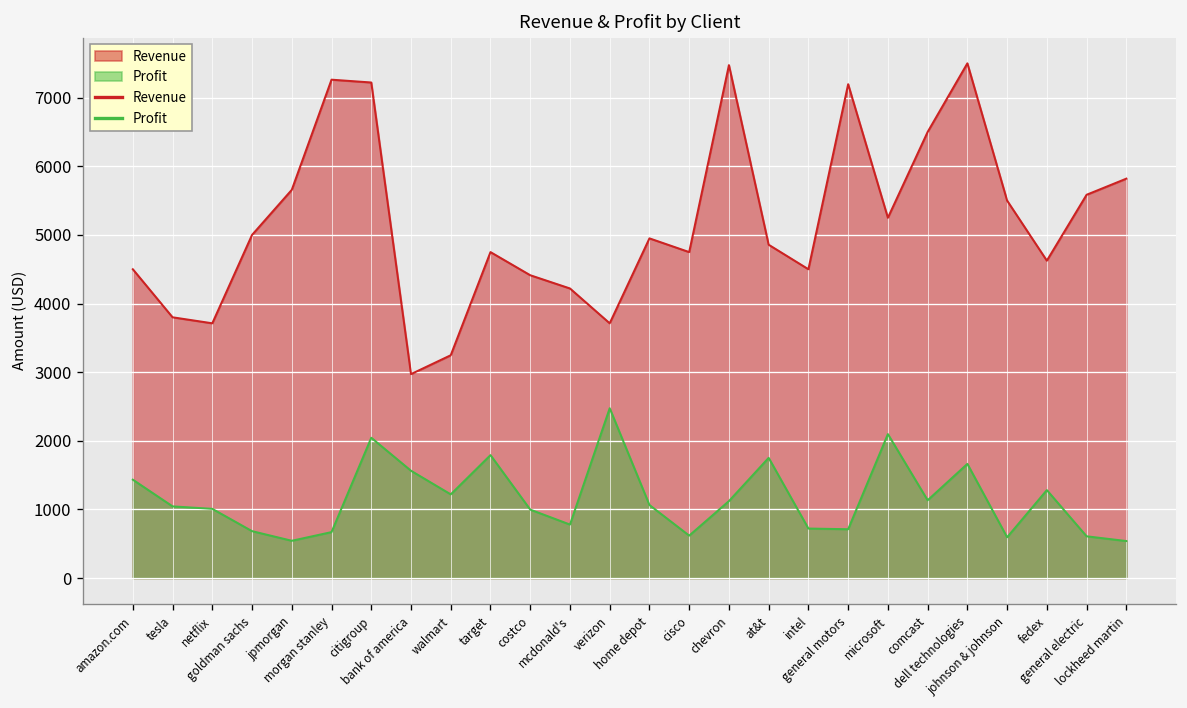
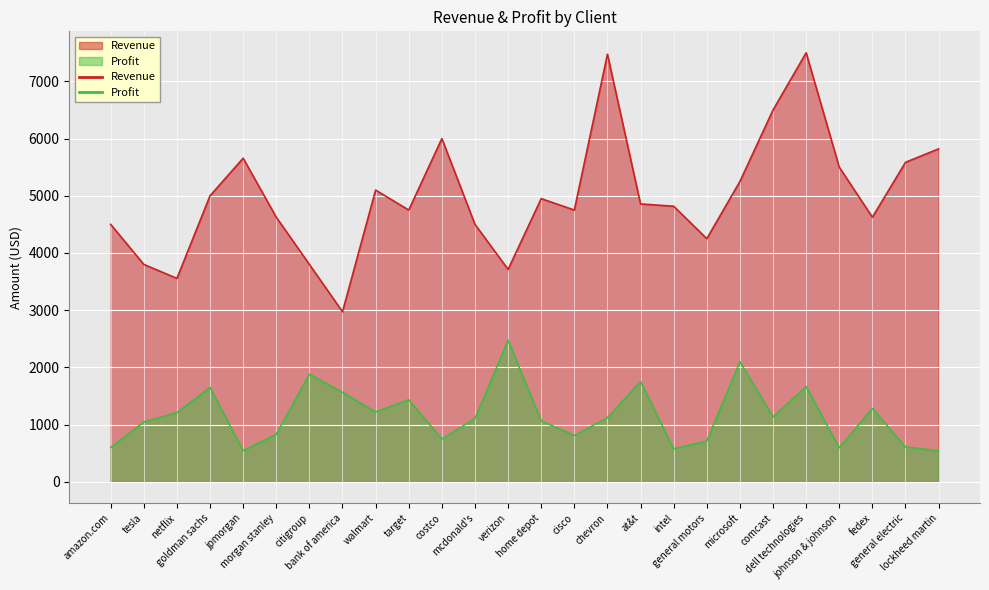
  {
    "Revenue": {
      "amazon.com": 4500,
      "tesla": 3800,
-     "netflix": 3700,
+     "netflix": 3600,
      "goldman sachs": 5000,
      "jpmorgan": 5700,
-     "morgan stanley": 7300,
-     "citigroup": 7200,
+     "morgan stanley": 4600,
+     "citigroup": 3800,
      "bank of america": 3000,
-     "walmart": 3200,
+     "walmart": 5100,
      "target": 4800,
-     "costco": 4400,
-     "mcdonald's": 4200,
+     "costco": 6000,
+     "mcdonald's": 4500,
      "verizon": 3700,
      "home depot": 5000,
      "cisco": 4800,
      "chevron": 7500,
      "at&t": 4900,
-     "intel": 4500,
-     "general motors": 7200,
+     "intel": 4800,
+     "general motors": 4300,
      "microsoft": 5300,
      "comcast": 6500,
      "dell technologies": 7500,
      "johnson & johnson": 5500,
      "fedex": 4600,
      "general electric": 5600,
      "lockheed martin": 5800
    },
    "Profit": {
-     "amazon.com": 1400,
+     "amazon.com": 600,
      "tesla": 1000,
-     "netflix": 1000,
-     "goldman sachs": 700,
+     "netflix": 1200,
+     "goldman sachs": 1700,
      "jpmorgan": 500,
-     "morgan stanley": 700,
-     "citigroup": 2000,
+     "morgan stanley": 800,
+     "citigroup": 1900,
      "bank of america": 1600,
      "walmart": 1200,
-     "target": 1800,
-     "costco": 1000,
-     "mcdonald's": 800,
+     "target": 1400,
+     "costco": 700,
+     "mcdonald's": 1100,
      "verizon": 2500,
      "home depot": 1100,
-     "cisco": 600,
+     "cisco": 800,
      "chevron": 1100,
      "at&t": 1800,
-     "intel": 700,
+     "intel": 600,
      "general motors": 700,
      "microsoft": 2100,
      "comcast": 1100,
      "dell technologies": 1700,
      "johnson & johnson": 600,
      "fedex": 1300,
      "general electric": 600,
      "lockheed martin": 500
    }
  }
